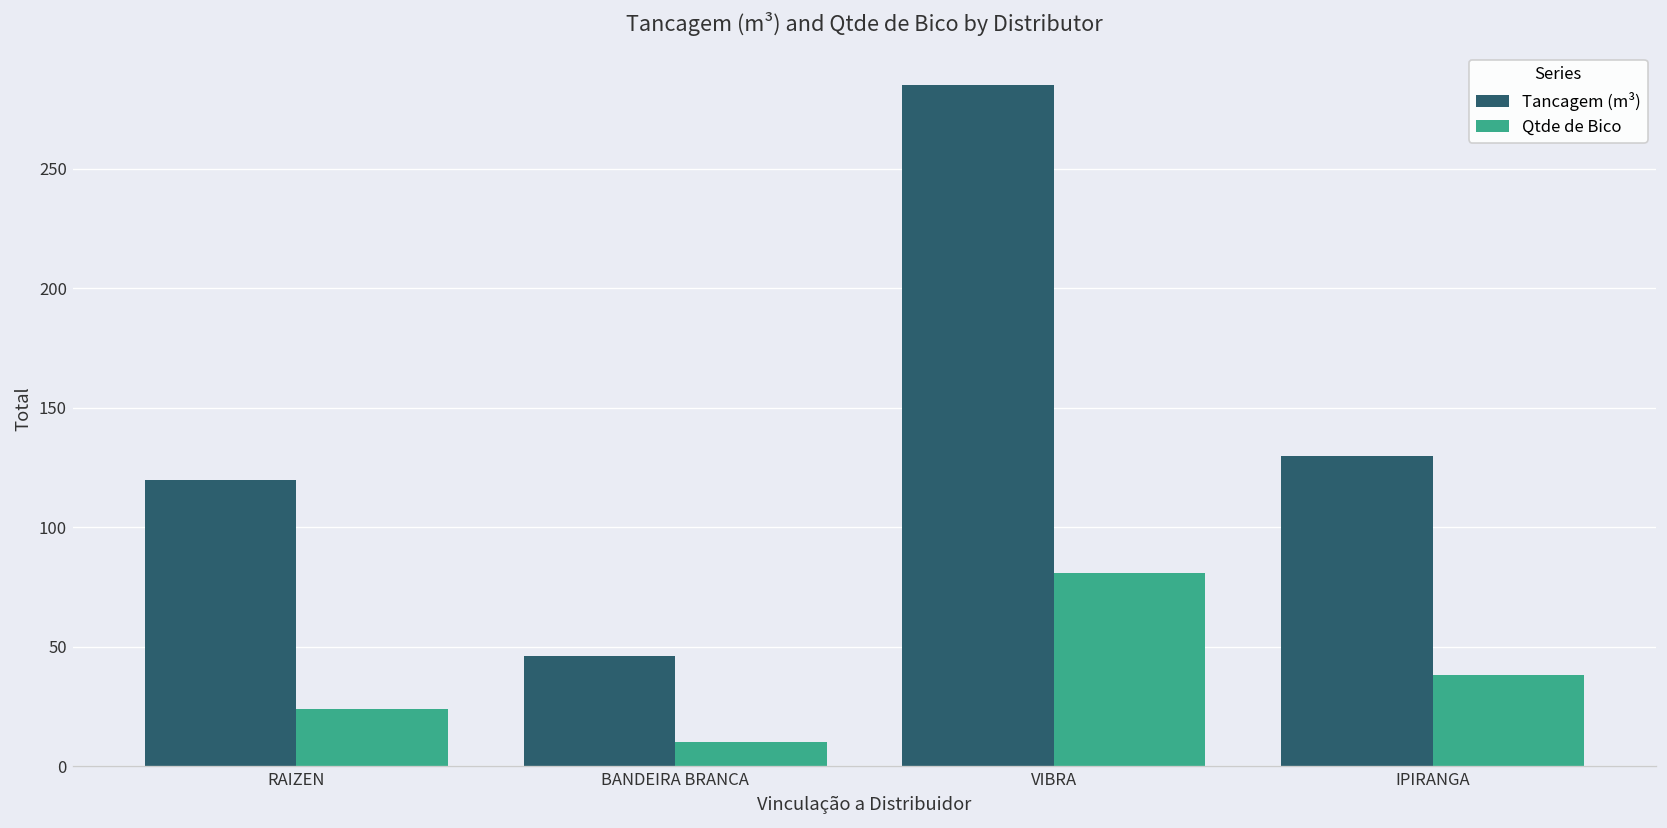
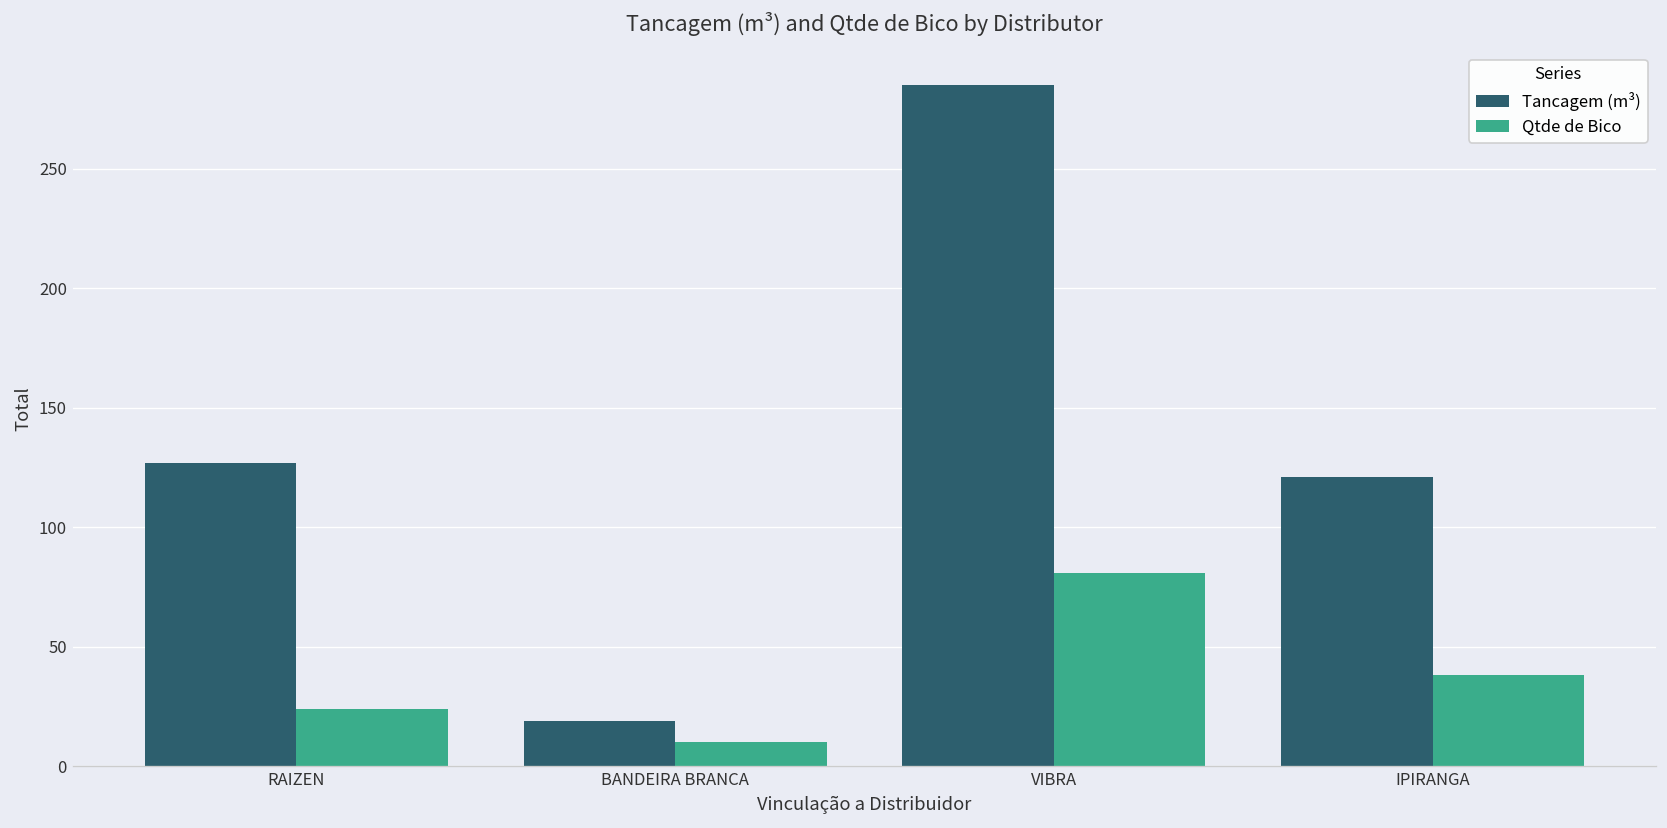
  {
    "Tancagem (m³)": {
-     "RAIZEN": 120,
-     "BANDEIRA BRANCA": 46,
+     "RAIZEN": 127,
+     "BANDEIRA BRANCA": 19,
      "VIBRA": 285,
-     "IPIRANGA": 130
+     "IPIRANGA": 121
    },
    "Qtde de Bico": {
      "RAIZEN": 24,
      "BANDEIRA BRANCA": 10,
      "VIBRA": 81,
      "IPIRANGA": 38
    }
  }
